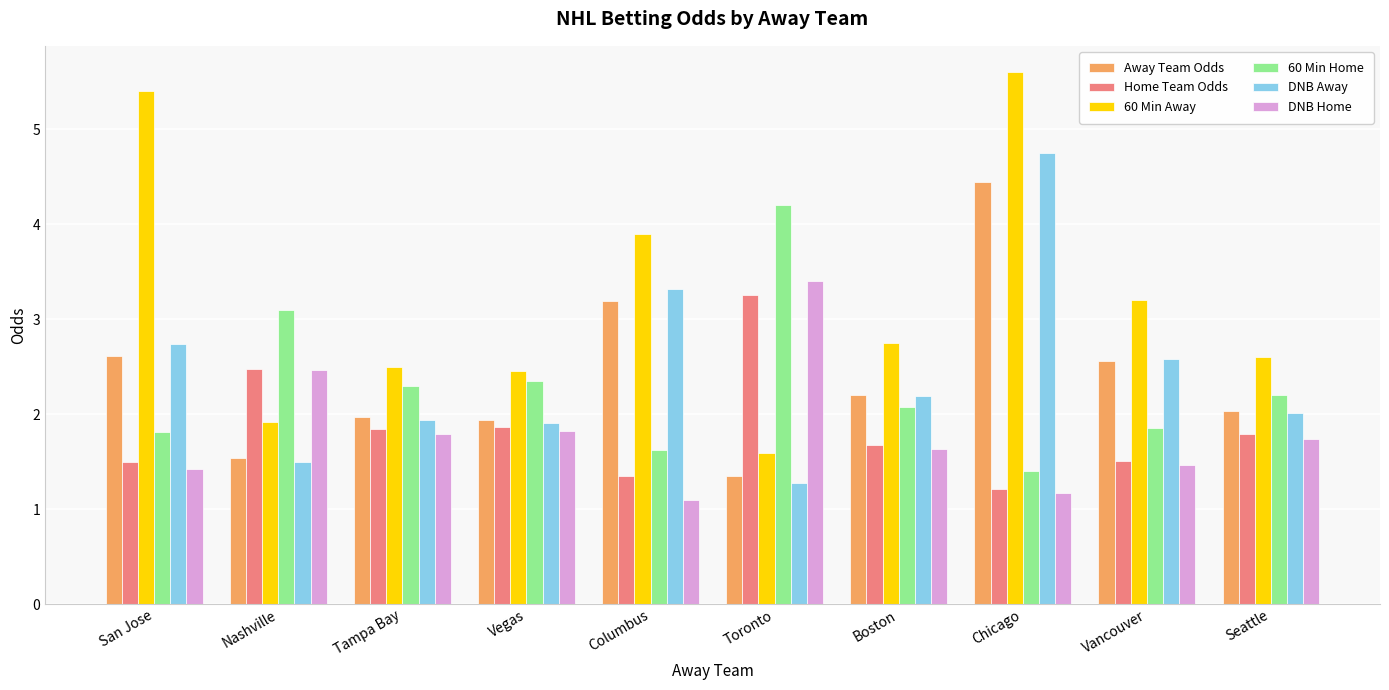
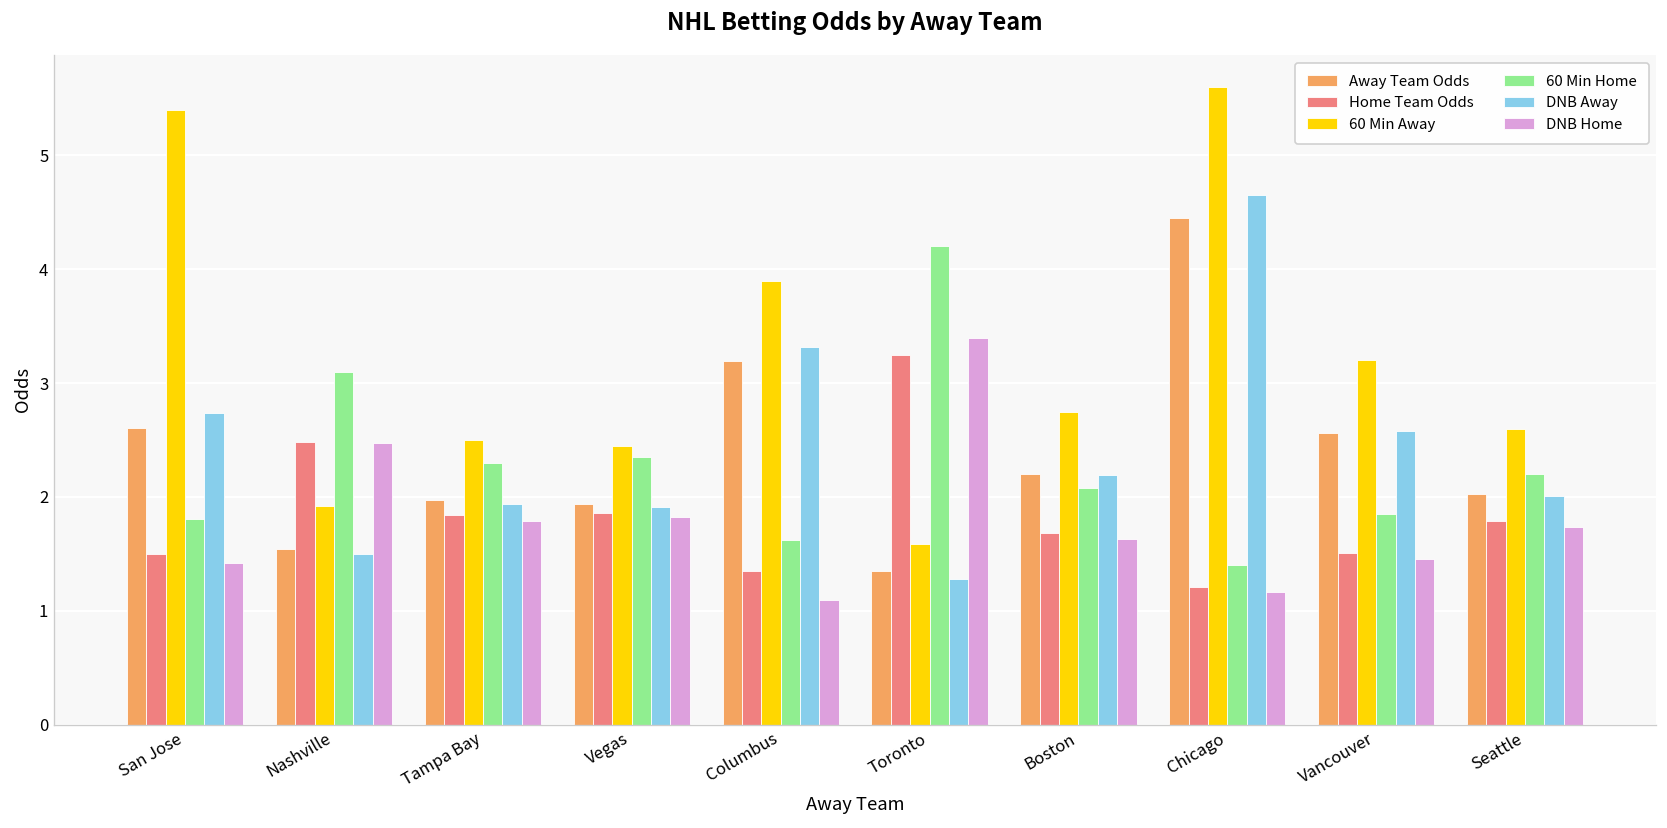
  {
    "60 Min Away": {
      "San Jose": 5.4,
      "Nashville": 1.9,
      "Tampa Bay": 2.5,
      "Vegas": 2.5,
      "Columbus": 3.9,
      "Toronto": 1.6,
      "Boston": 2.8,
      "Chicago": 5.6,
      "Vancouver": 3.2,
      "Seattle": 2.6
    },
    "60 Min Home": {
      "San Jose": 1.8,
      "Nashville": 3.1,
      "Tampa Bay": 2.3,
      "Vegas": 2.4,
      "Columbus": 1.6,
      "Toronto": 4.2,
      "Boston": 2.1,
      "Chicago": 1.4,
      "Vancouver": 1.9,
      "Seattle": 2.2
    },
    "DNB Away": {
      "San Jose": 2.7,
      "Nashville": 1.5,
      "Tampa Bay": 1.9,
      "Vegas": 1.9,
      "Columbus": 3.3,
      "Toronto": 1.3,
      "Boston": 2.2,
-     "Chicago": 4.8,
+     "Chicago": 4.7,
      "Vancouver": 2.6,
      "Seattle": 2.0
    },
    "DNB Home": {
      "San Jose": 1.4,
      "Nashville": 2.5,
      "Tampa Bay": 1.8,
      "Vegas": 1.8,
      "Columbus": 1.1,
      "Toronto": 3.4,
      "Boston": 1.6,
      "Chicago": 1.2,
      "Vancouver": 1.5,
      "Seattle": 1.7
    }
  }
